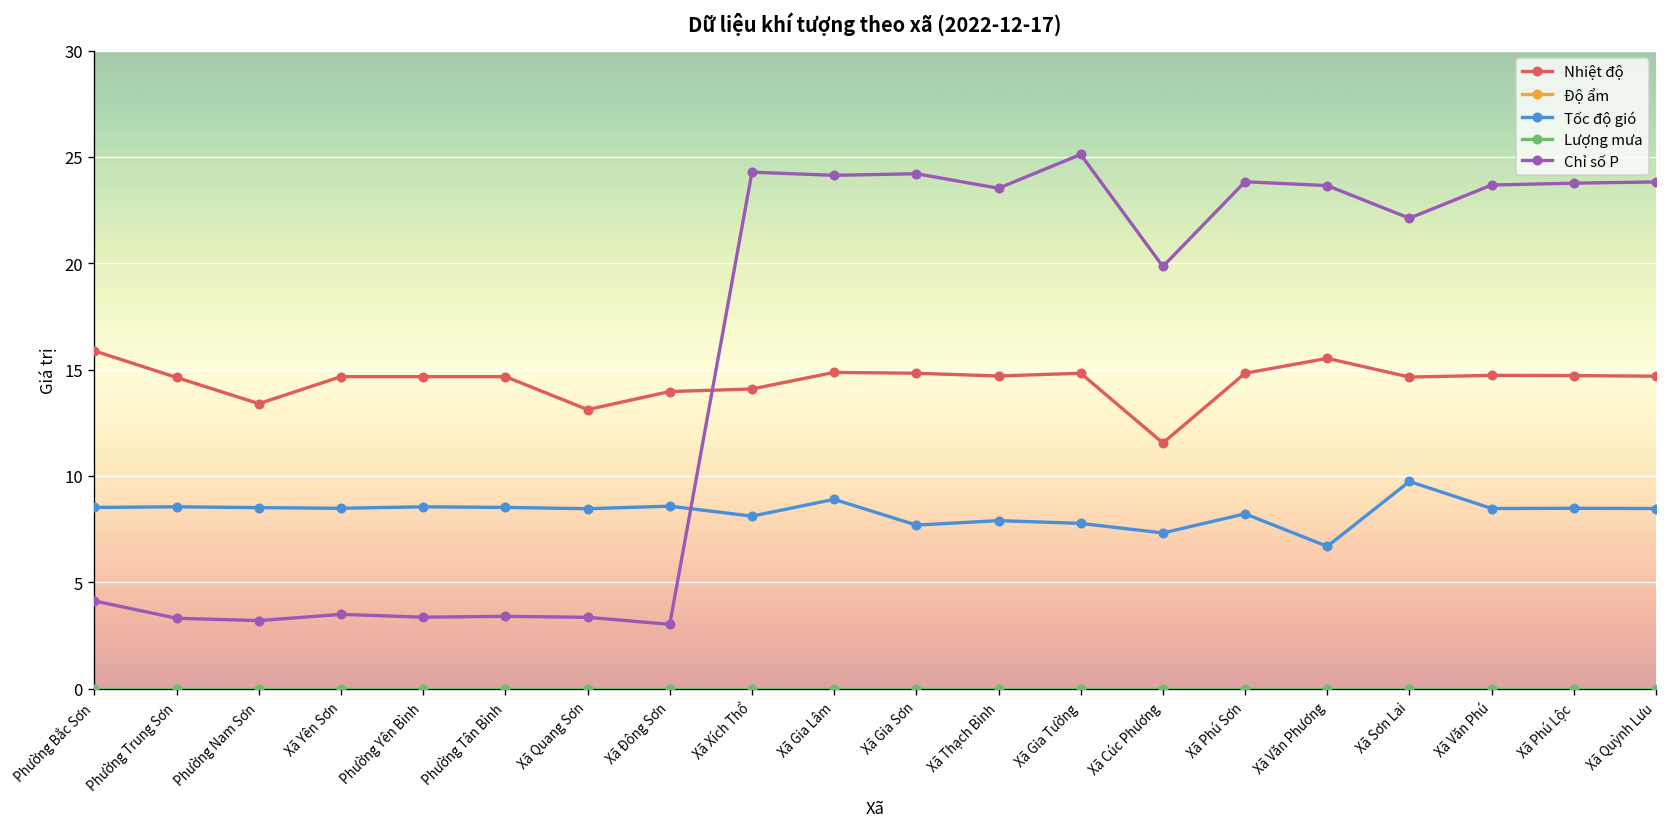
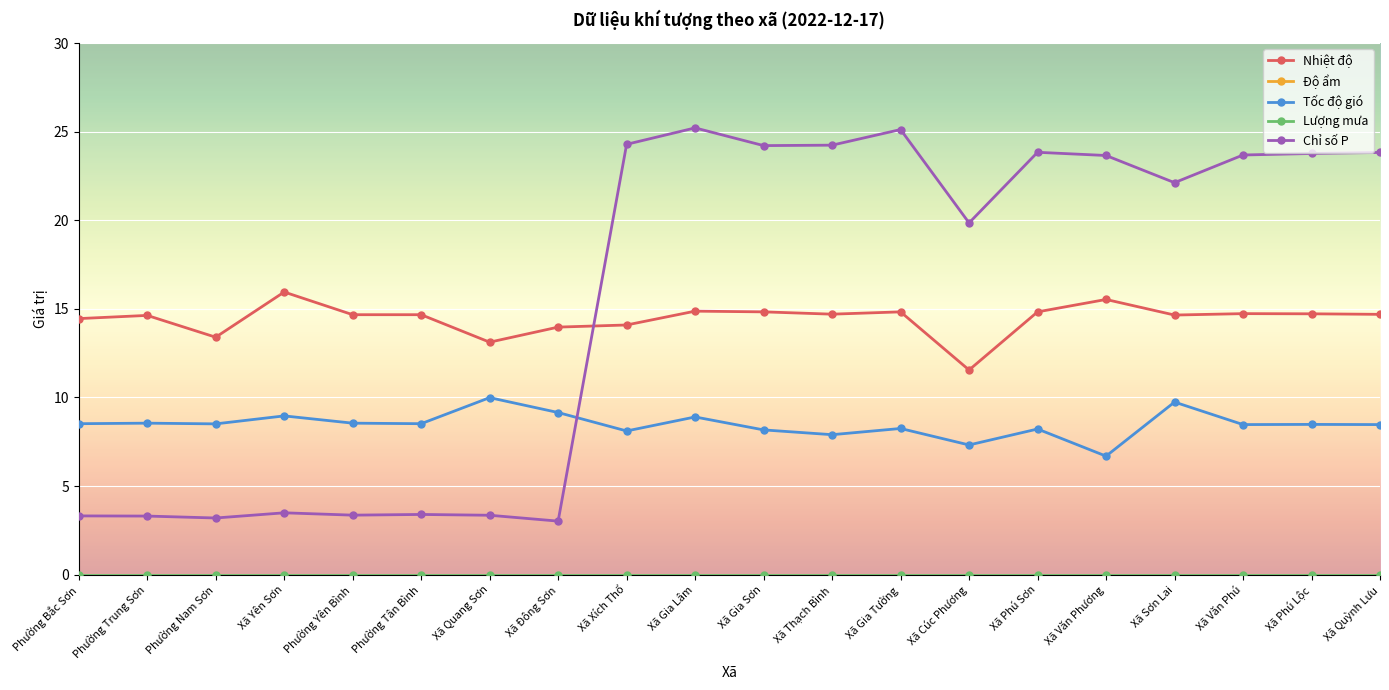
  {
    "Nhiệt độ": {
-     "Phường Bắc Sơn": 15.9,
+     "Phường Bắc Sơn": 14.5,
      "Phường Trung Sơn": 14.6,
      "Phường Nam Sơn": 13.4,
-     "Xã Yên Sơn": 14.7,
+     "Xã Yên Sơn": 16.0,
      "Phường Yên Bình": 14.7,
      "Phường Tân Bình": 14.7,
      "Xã Quang Sơn": 13.1,
      "Xã Đông Sơn": 14.0,
      "Xã Xích Thổ": 14.1,
      "Xã Gia Lâm": 14.9,
      "Xã Gia Sơn": 14.8,
      "Xã Thạch Bình": 14.7,
      "Xã Gia Tường": 14.8,
      "Xã Cúc Phương": 11.6,
      "Xã Phú Sơn": 14.8,
      "Xã Văn Phương": 15.5,
      "Xã Sơn Lai": 14.7,
      "Xã Văn Phú": 14.7,
      "Xã Phú Lộc": 14.7,
      "Xã Quỳnh Lưu": 14.7
    },
    "Tốc độ gió": {
      "Phường Bắc Sơn": 8.5,
      "Phường Trung Sơn": 8.6,
      "Phường Nam Sơn": 8.5,
-     "Xã Yên Sơn": 8.5,
+     "Xã Yên Sơn": 9.0,
      "Phường Yên Bình": 8.6,
      "Phường Tân Bình": 8.5,
-     "Xã Quang Sơn": 8.5,
-     "Xã Đông Sơn": 8.6,
+     "Xã Quang Sơn": 10.0,
+     "Xã Đông Sơn": 9.2,
      "Xã Xích Thổ": 8.1,
      "Xã Gia Lâm": 8.9,
-     "Xã Gia Sơn": 7.7,
+     "Xã Gia Sơn": 8.2,
      "Xã Thạch Bình": 7.9,
-     "Xã Gia Tường": 7.8,
+     "Xã Gia Tường": 8.3,
      "Xã Cúc Phương": 7.3,
      "Xã Phú Sơn": 8.2,
      "Xã Văn Phương": 6.7,
      "Xã Sơn Lai": 9.7,
      "Xã Văn Phú": 8.5,
      "Xã Phú Lộc": 8.5,
      "Xã Quỳnh Lưu": 8.5
    },
    "Lượng mưa": {
      "Phường Bắc Sơn": 0.0,
      "Phường Trung Sơn": 0.0,
      "Phường Nam Sơn": 0.0,
      "Xã Yên Sơn": 0.0,
      "Phường Yên Bình": 0.0,
      "Phường Tân Bình": 0.0,
      "Xã Quang Sơn": 0.0,
      "Xã Đông Sơn": 0.0,
      "Xã Xích Thổ": 0.0,
      "Xã Gia Lâm": 0.0,
      "Xã Gia Sơn": 0.0,
      "Xã Thạch Bình": 0.0,
      "Xã Gia Tường": 0.0,
      "Xã Cúc Phương": 0.0,
      "Xã Phú Sơn": 0.0,
      "Xã Văn Phương": 0.0,
      "Xã Sơn Lai": 0.0,
      "Xã Văn Phú": 0.0,
      "Xã Phú Lộc": 0.0,
      "Xã Quỳnh Lưu": 0.0
    },
    "Chỉ số P": {
-     "Phường Bắc Sơn": 4.1,
+     "Phường Bắc Sơn": 3.3,
      "Phường Trung Sơn": 3.3,
      "Phường Nam Sơn": 3.2,
      "Xã Yên Sơn": 3.5,
      "Phường Yên Bình": 3.4,
      "Phường Tân Bình": 3.4,
      "Xã Quang Sơn": 3.4,
      "Xã Đông Sơn": 3.0,
      "Xã Xích Thổ": 24.3,
-     "Xã Gia Lâm": 24.1,
+     "Xã Gia Lâm": 25.2,
      "Xã Gia Sơn": 24.2,
-     "Xã Thạch Bình": 23.5,
+     "Xã Thạch Bình": 24.2,
      "Xã Gia Tường": 25.1,
      "Xã Cúc Phương": 19.9,
      "Xã Phú Sơn": 23.8,
      "Xã Văn Phương": 23.7,
      "Xã Sơn Lai": 22.1,
      "Xã Văn Phú": 23.7,
      "Xã Phú Lộc": 23.8,
      "Xã Quỳnh Lưu": 23.8
    }
  }
